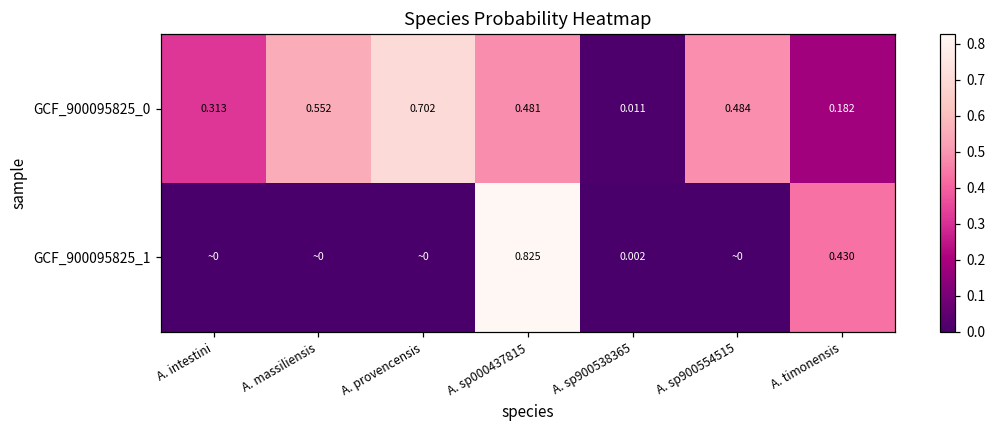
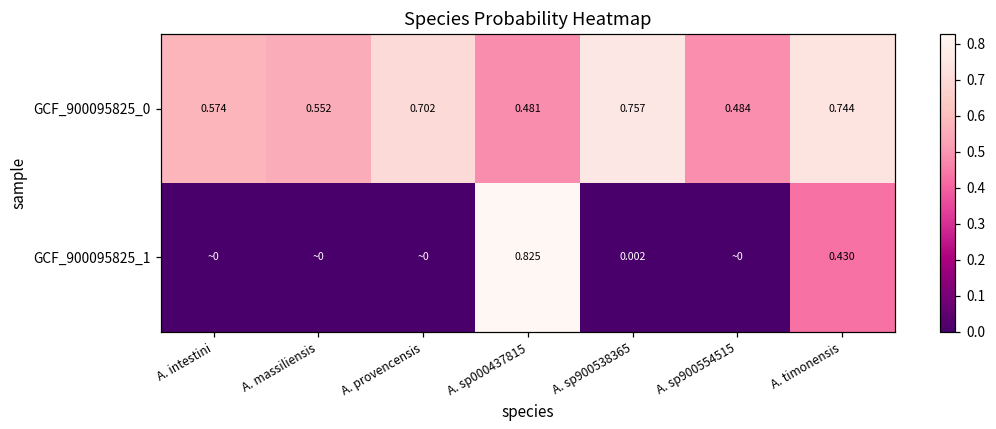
  {
    "GCF_900095825_0": {
-     "A. intestini": 0.313,
+     "A. intestini": 0.574,
      "A. massiliensis": 0.552,
      "A. provencensis": 0.702,
      "A. sp000437815": 0.481,
-     "A. sp900538365": 0.011,
+     "A. sp900538365": 0.757,
      "A. sp900554515": 0.484,
-     "A. timonensis": 0.182
+     "A. timonensis": 0.744
    },
    "GCF_900095825_1": {
      "A. intestini": 0,
      "A. massiliensis": 0,
      "A. provencensis": 0,
      "A. sp000437815": 0.825,
      "A. sp900538365": 0.002,
      "A. sp900554515": 0,
      "A. timonensis": 0.430
    }
  }
